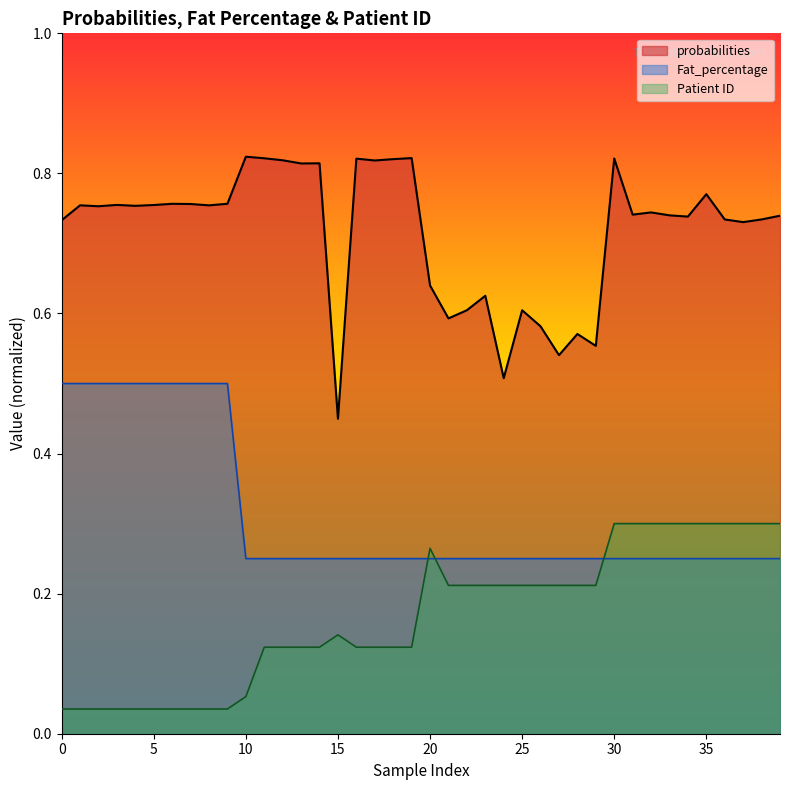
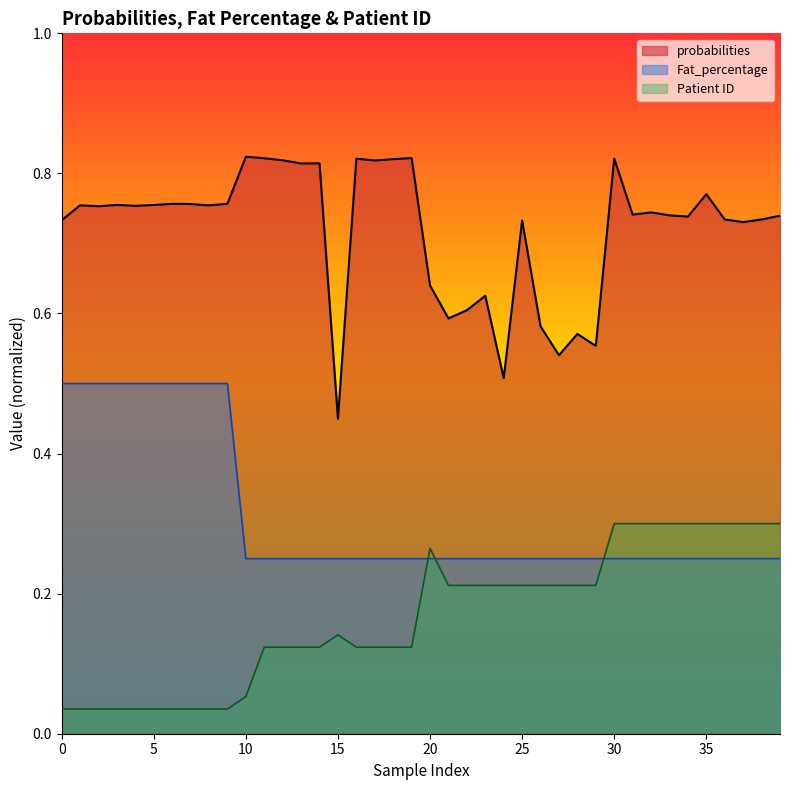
  {
    "probabilities": {
      "0": 0.73,
      "5": 0.75,
      "10": 0.82,
      "15": 0.45,
      "20": 0.64,
-     "25": 0.60,
+     "25": 0.73,
      "30": 0.82,
      "35": 0.77
    },
    "Fat_percentage": {
      "0": 0.50,
      "5": 0.50,
      "10": 0.25,
      "15": 0.25,
      "20": 0.25,
      "25": 0.25,
      "30": 0.25,
      "35": 0.25
    },
    "Patient ID": {
      "0": 0.04,
      "5": 0.04,
      "10": 0.05,
      "15": 0.14,
      "20": 0.26,
      "25": 0.21,
      "30": 0.30,
      "35": 0.30
    }
  }
